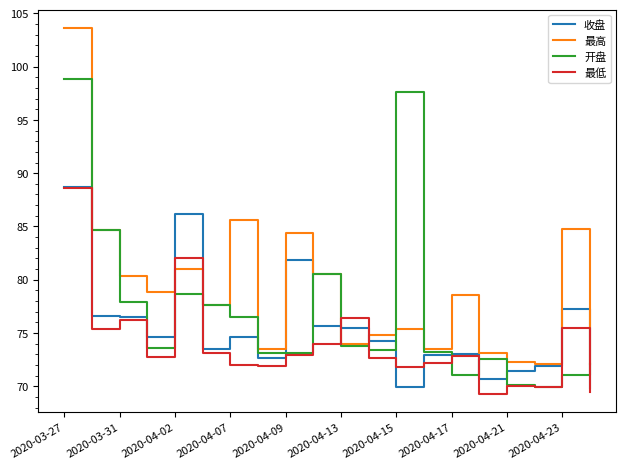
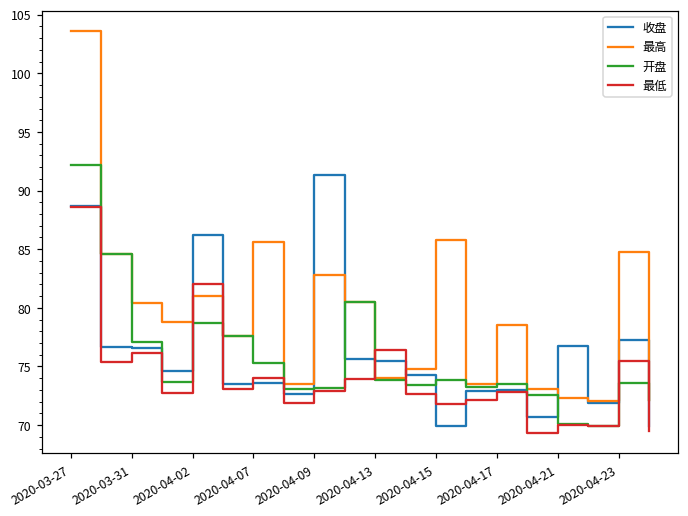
  {
    "收盘": {
      "2020-03-31": 76.6,
      "2020-04-02": 86.2,
-     "2020-04-07": 74.6,
-     "2020-04-09": 81.8,
+     "2020-04-07": 73.6,
+     "2020-04-09": 91.3,
      "2020-04-13": 75.4,
      "2020-04-15": 69.9,
-     "2020-04-21": 71.4,
+     "2020-04-21": 76.8,
      "2020-04-23": 77.2
    },
    "最高": {
      "2020-03-27": 103.6,
      "2020-03-31": 80.4,
      "2020-04-02": 81.0,
      "2020-04-07": 85.6,
-     "2020-04-09": 84.4,
-     "2020-04-15": 75.4,
+     "2020-04-09": 82.8,
+     "2020-04-15": 85.8,
      "2020-04-17": 78.5,
      "2020-04-21": 72.3,
      "2020-04-23": 84.8
    },
    "开盘": {
-     "2020-03-27": 98.8,
-     "2020-03-31": 77.9,
+     "2020-03-27": 92.2,
+     "2020-03-31": 77.1,
      "2020-04-02": 78.7,
-     "2020-04-07": 76.5,
-     "2020-04-15": 97.6,
-     "2020-04-17": 71.1,
-     "2020-04-23": 71.1
+     "2020-04-07": 75.3,
+     "2020-04-15": 73.9,
+     "2020-04-17": 73.5,
+     "2020-04-23": 73.6
    },
    "最低": {
      "2020-03-31": 76.2,
      "2020-04-02": 82.0,
-     "2020-04-07": 72.0,
+     "2020-04-07": 74.0,
      "2020-04-13": 76.4,
      "2020-04-15": 71.8,
      "2020-04-23": 75.5
    }
  }
